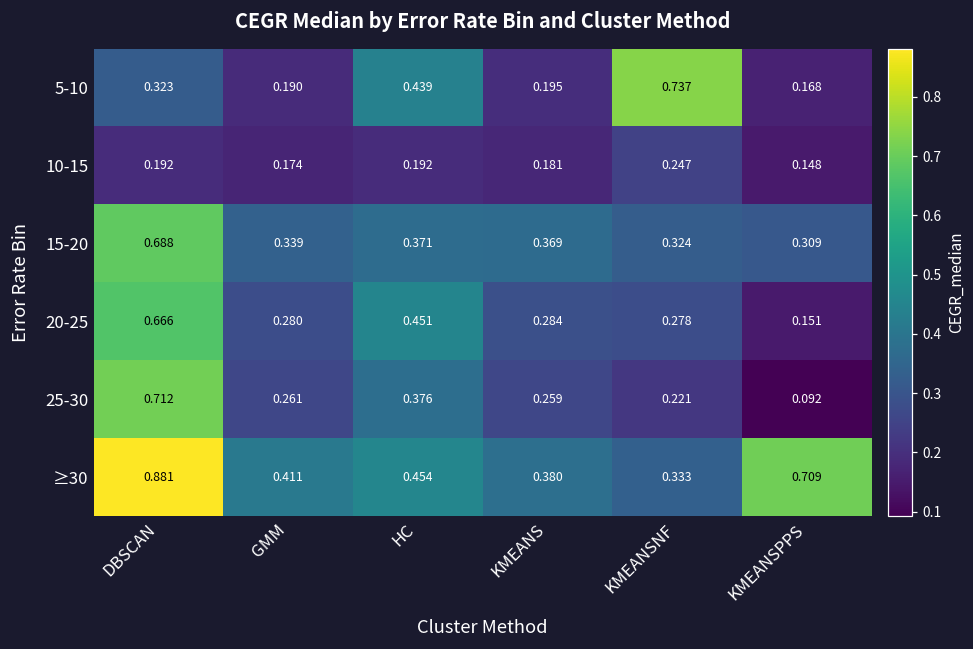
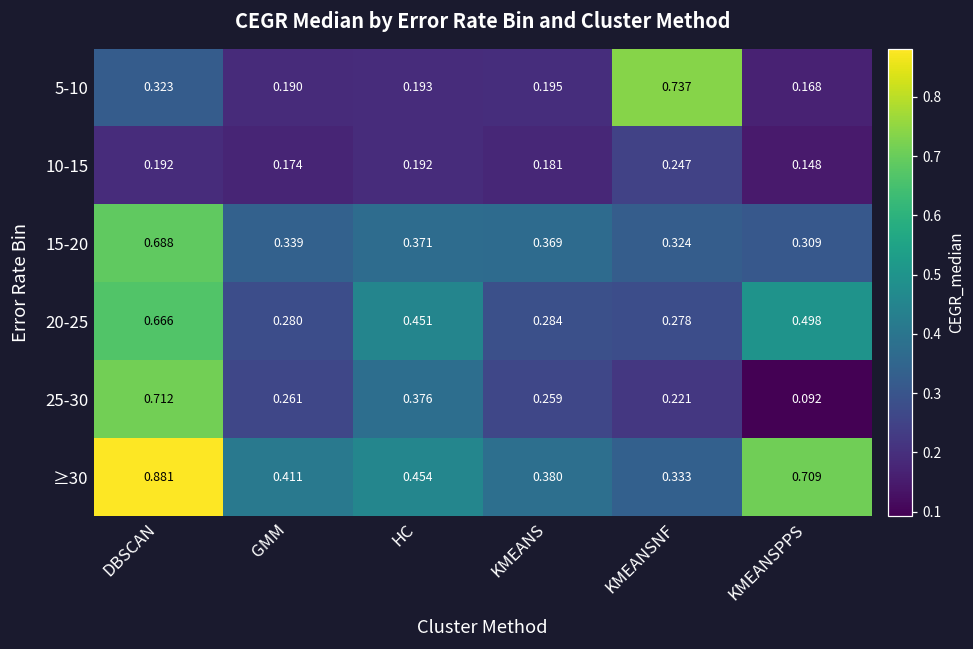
  {
    "5-10": {
      "DBSCAN": 0.323,
      "GMM": 0.190,
-     "HC": 0.439,
+     "HC": 0.193,
      "KMEANS": 0.195,
      "KMEANSNF": 0.737,
      "KMEANSPPS": 0.168
    },
    "10-15": {
      "DBSCAN": 0.192,
      "GMM": 0.174,
      "HC": 0.192,
      "KMEANS": 0.181,
      "KMEANSNF": 0.247,
      "KMEANSPPS": 0.148
    },
    "15-20": {
      "DBSCAN": 0.688,
      "GMM": 0.339,
      "HC": 0.371,
      "KMEANS": 0.369,
      "KMEANSNF": 0.324,
      "KMEANSPPS": 0.309
    },
    "20-25": {
      "DBSCAN": 0.666,
      "GMM": 0.280,
      "HC": 0.451,
      "KMEANS": 0.284,
      "KMEANSNF": 0.278,
-     "KMEANSPPS": 0.151
+     "KMEANSPPS": 0.498
    },
    "25-30": {
      "DBSCAN": 0.712,
      "GMM": 0.261,
      "HC": 0.376,
      "KMEANS": 0.259,
      "KMEANSNF": 0.221,
      "KMEANSPPS": 0.092
    },
    "≥30": {
      "DBSCAN": 0.881,
      "GMM": 0.411,
      "HC": 0.454,
      "KMEANS": 0.380,
      "KMEANSNF": 0.333,
      "KMEANSPPS": 0.709
    }
  }
